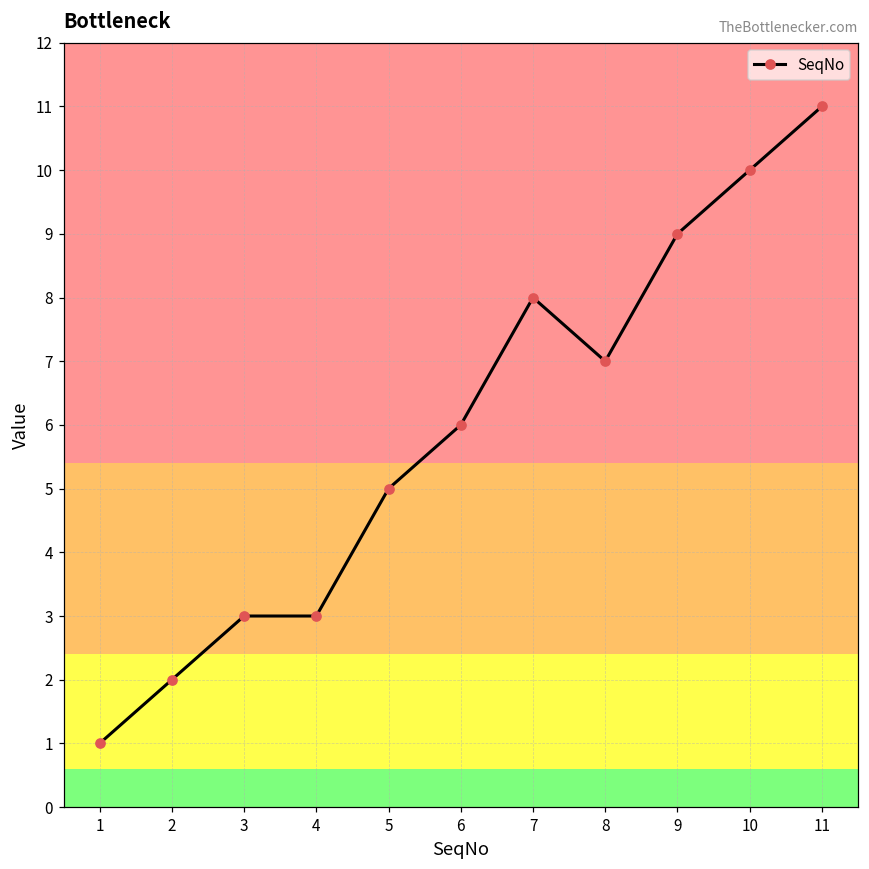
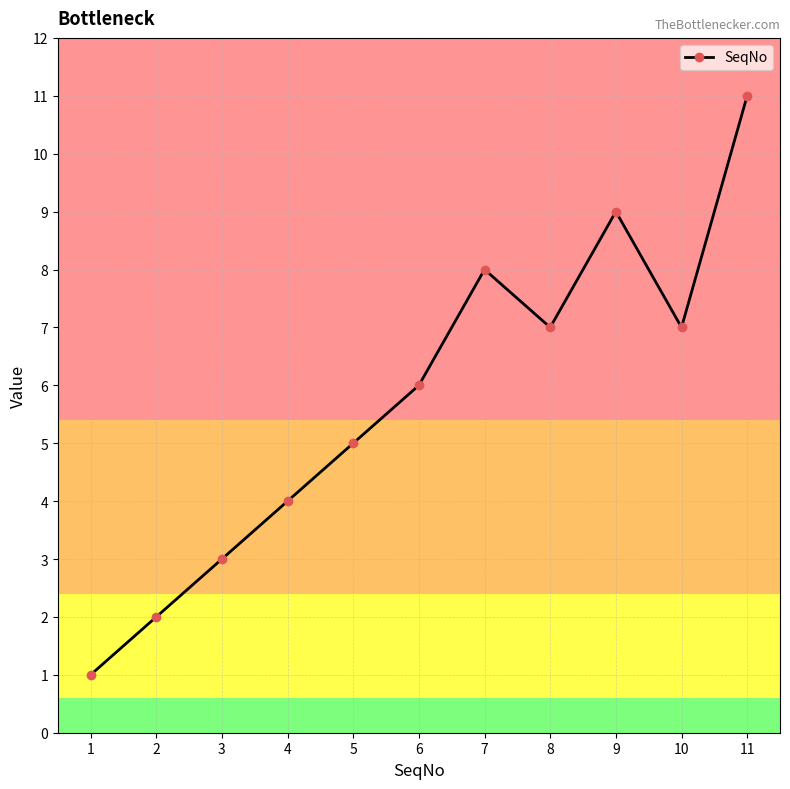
  {
    "1": 1,
    "2": 2,
    "3": 3,
-   "4": 3,
+   "4": 4,
    "5": 5,
    "6": 6,
    "7": 8,
    "8": 7,
    "9": 9,
-   "10": 10,
+   "10": 7,
    "11": 11
  }
